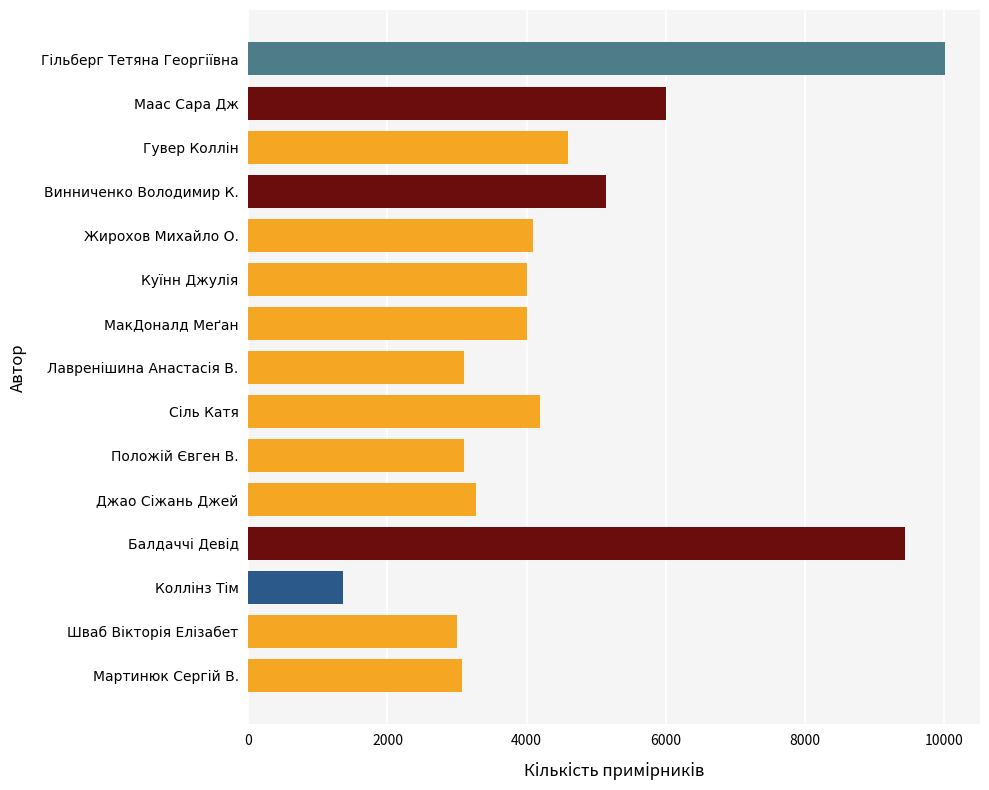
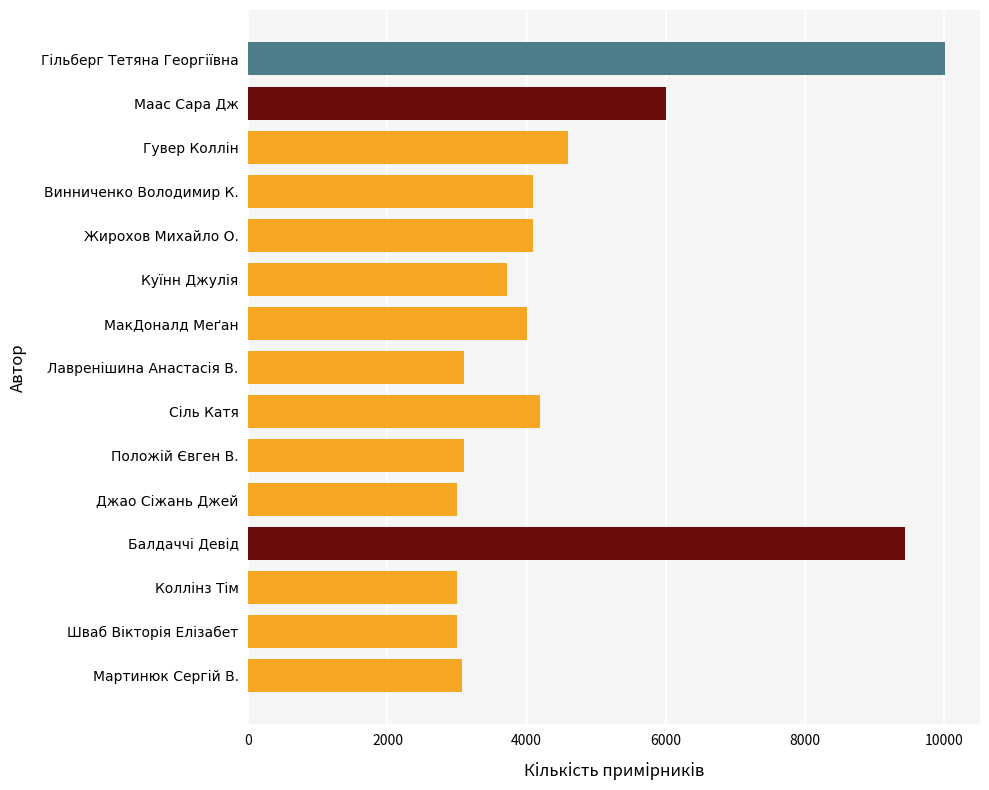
  {
    "Гільберг Тетяна Георгіївна": 10000,
    "Маас Сара Дж": 6000,
    "Гувер Коллін": 4600,
-   "Винниченко Володимир К.": 5100,
+   "Винниченко Володимир К.": 4100,
    "Жирохов Михайло О.": 4100,
-   "Куїнн Джулія": 4000,
+   "Куїнн Джулія": 3700,
    "МакДоналд Меґан": 4000,
    "Лавренішина Анастасія В.": 3100,
    "Сіль Катя": 4200,
    "Положій Євген В.": 3100,
-   "Джао Сіжань Джей": 3300,
+   "Джао Сіжань Джей": 3000,
    "Балдаччі Девід": 9400,
-   "Коллінз Тім": 1400,
+   "Коллінз Тім": 3000,
    "Шваб Вікторія Елізабет": 3000,
    "Мартинюк Сергій В.": 3100
  }
